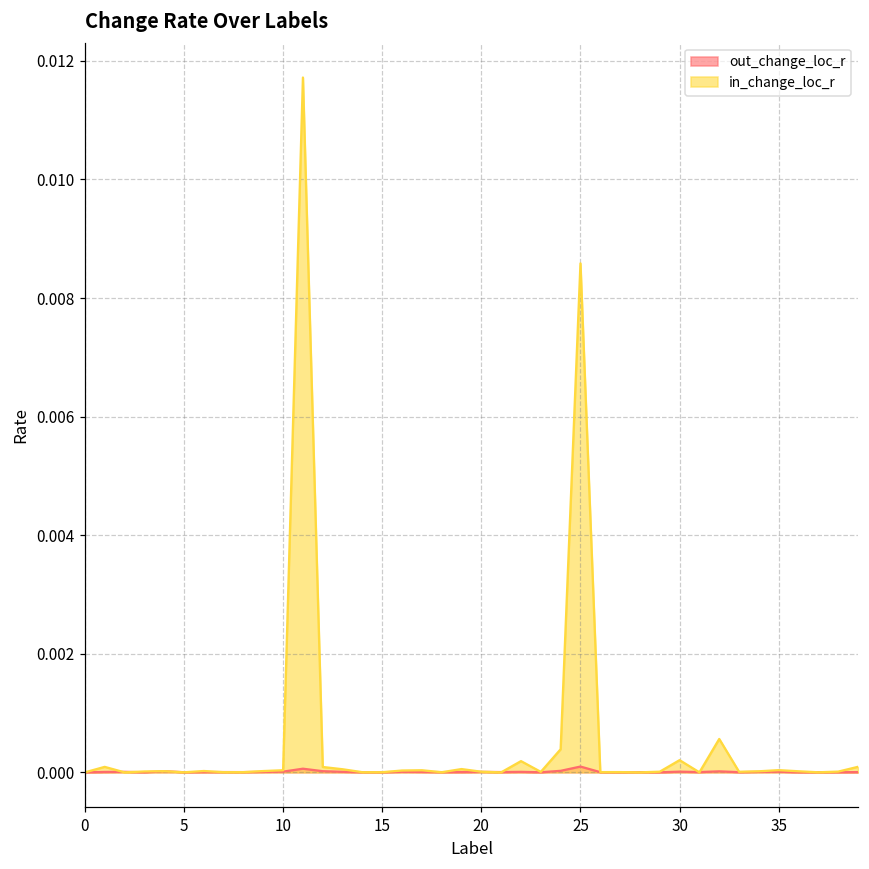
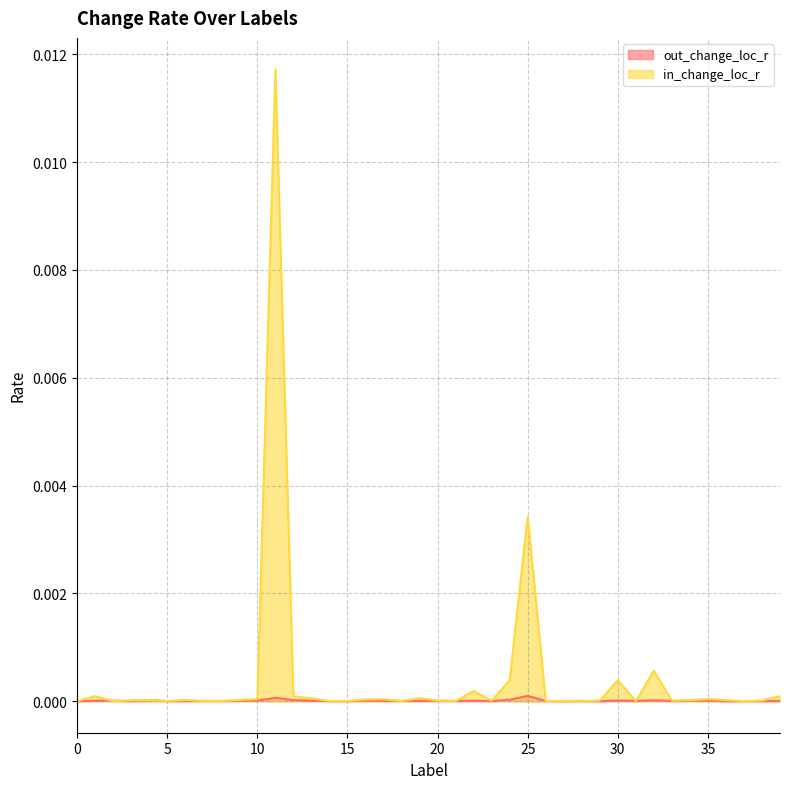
  {
    "out_change_loc_r": {
      "25": 0.0001,
      "30": 0.0000
    },
    "in_change_loc_r": {
-     "25": 0.0086,
-     "30": 0.0002
+     "25": 0.0034,
+     "30": 0.0004
    }
  }
